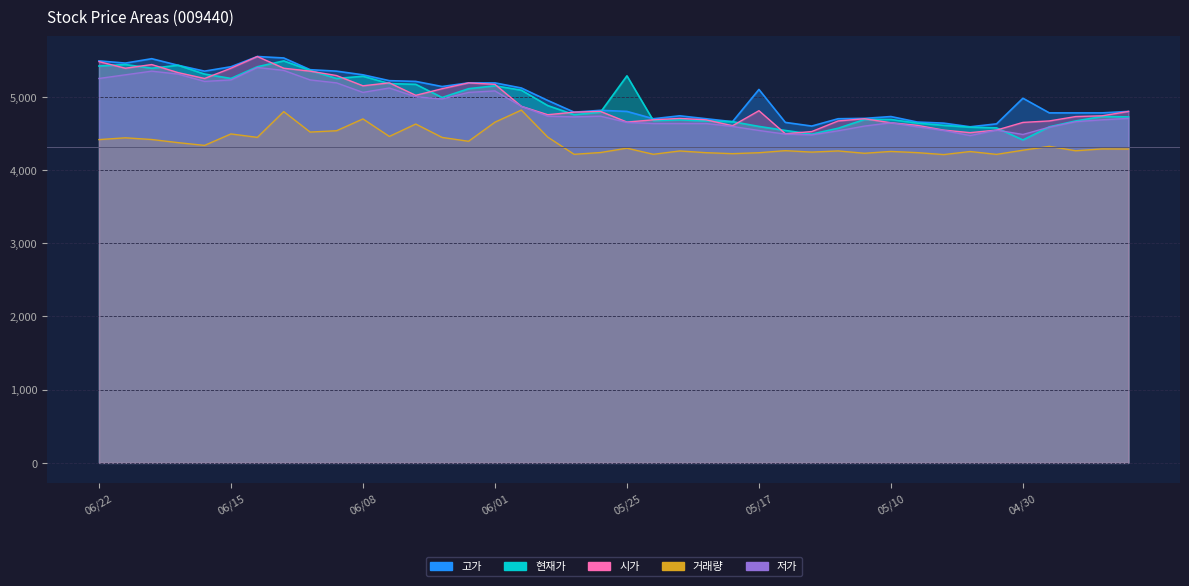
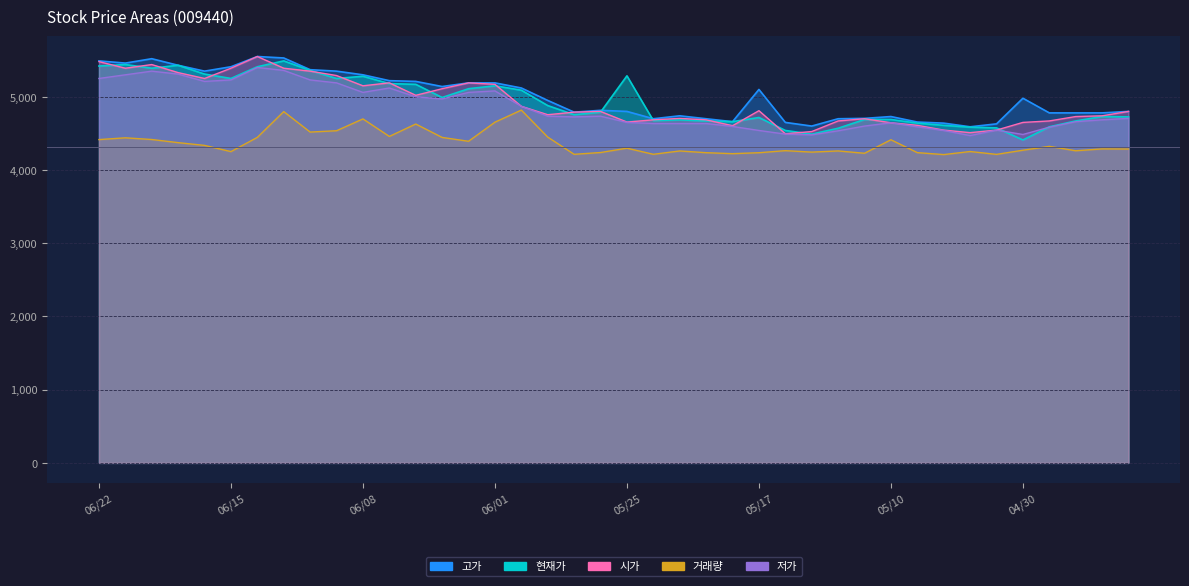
  {
    "고가": {
      "05/25": "4,800",
      "05/17": "5,100",
      "05/10": "4,700",
      "04/30": "5,000"
    },
    "현재가": {
      "06/22": "5,400",
      "05/25": "5,300",
-     "05/17": "4,600",
+     "05/17": "4,700",
      "05/10": "4,700",
      "04/30": "4,400"
    },
    "거래량": {
      "06/22": "4,400",
-     "06/15": "4,500",
+     "06/15": "4,300",
      "06/08": "4,700",
      "06/01": "4,700",
      "05/25": "4,300",
      "05/17": "4,200",
-     "05/10": "4,300",
+     "05/10": "4,400",
      "04/30": "4,300"
    }
  }
